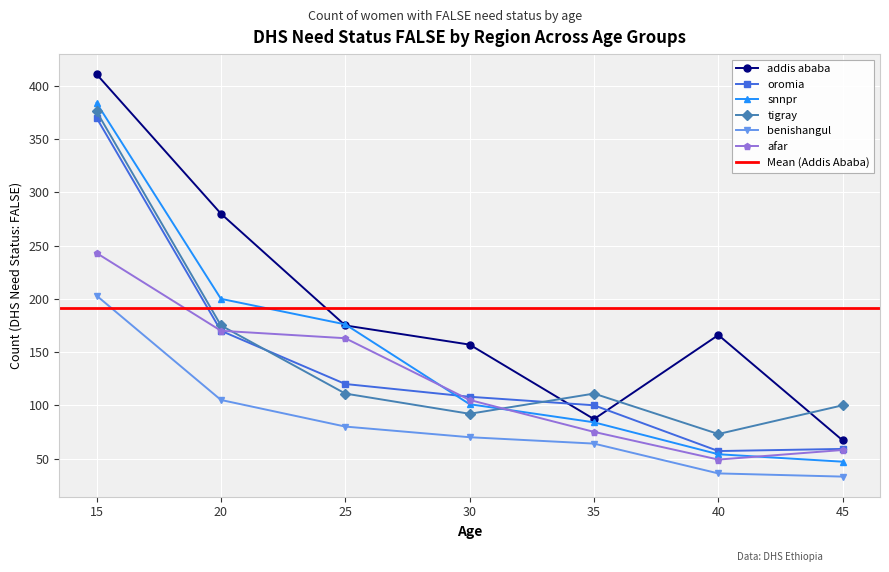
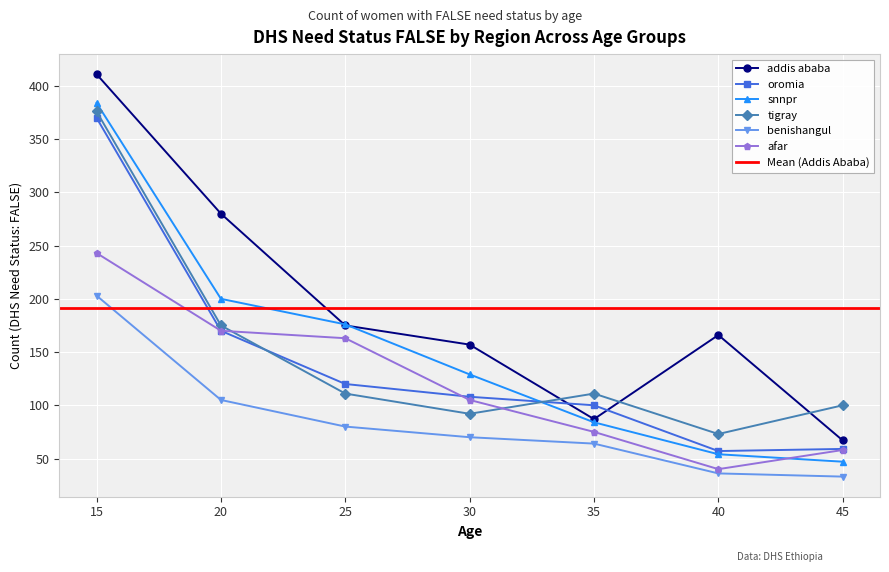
  {
    "addis ababa": {
      "15": 411,
      "20": 280,
      "30": 157,
      "35": 87,
      "40": 166,
      "45": 67
    },
    "snnpr": {
      "15": 384,
      "20": 200,
-     "30": 101,
+     "30": 129,
      "35": 84,
      "40": 54,
      "45": 47
    },
    "afar": {
      "15": 243,
      "25": 163,
      "30": 105,
      "35": 75,
-     "40": 49
+     "40": 40
    }
  }
